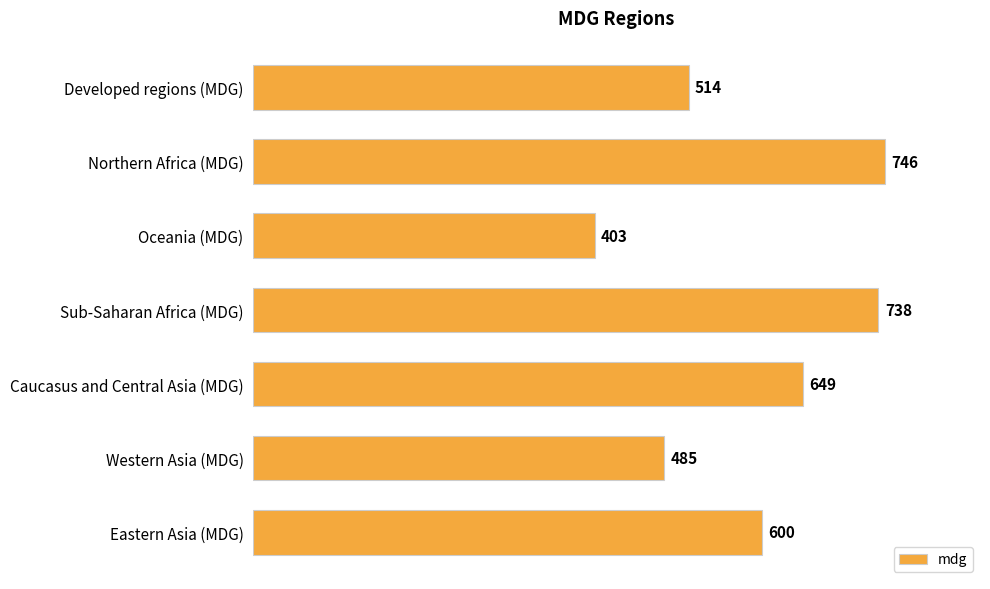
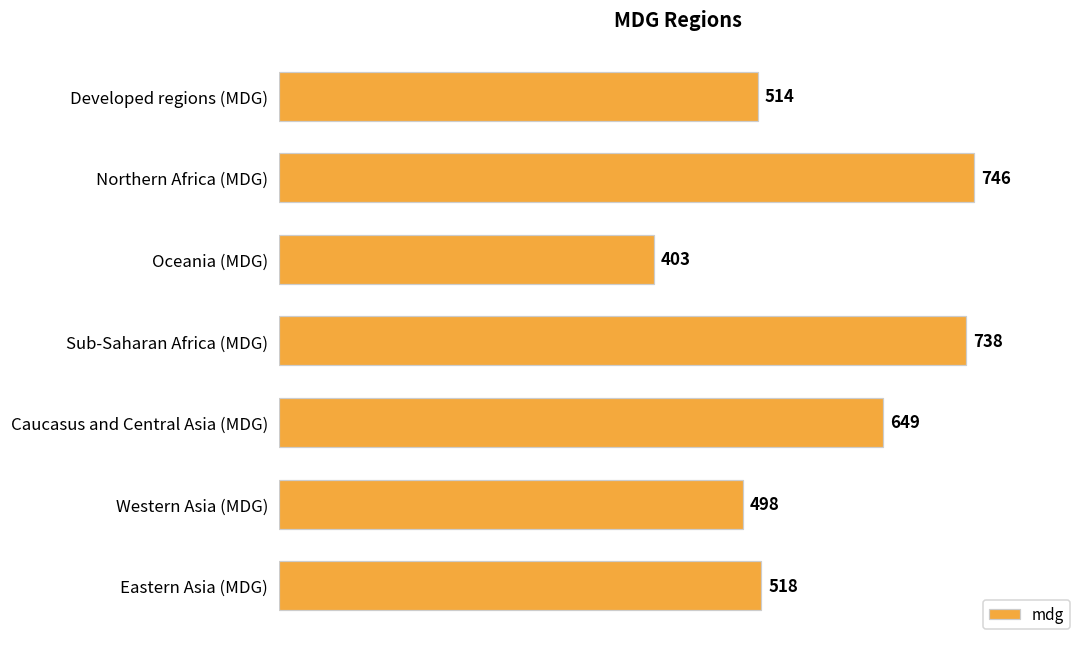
  {
    "Developed regions (MDG)": 514,
    "Northern Africa (MDG)": 746,
    "Oceania (MDG)": 403,
    "Sub-Saharan Africa (MDG)": 738,
    "Caucasus and Central Asia (MDG)": 649,
-   "Western Asia (MDG)": 485,
-   "Eastern Asia (MDG)": 600
+   "Western Asia (MDG)": 498,
+   "Eastern Asia (MDG)": 518
  }
